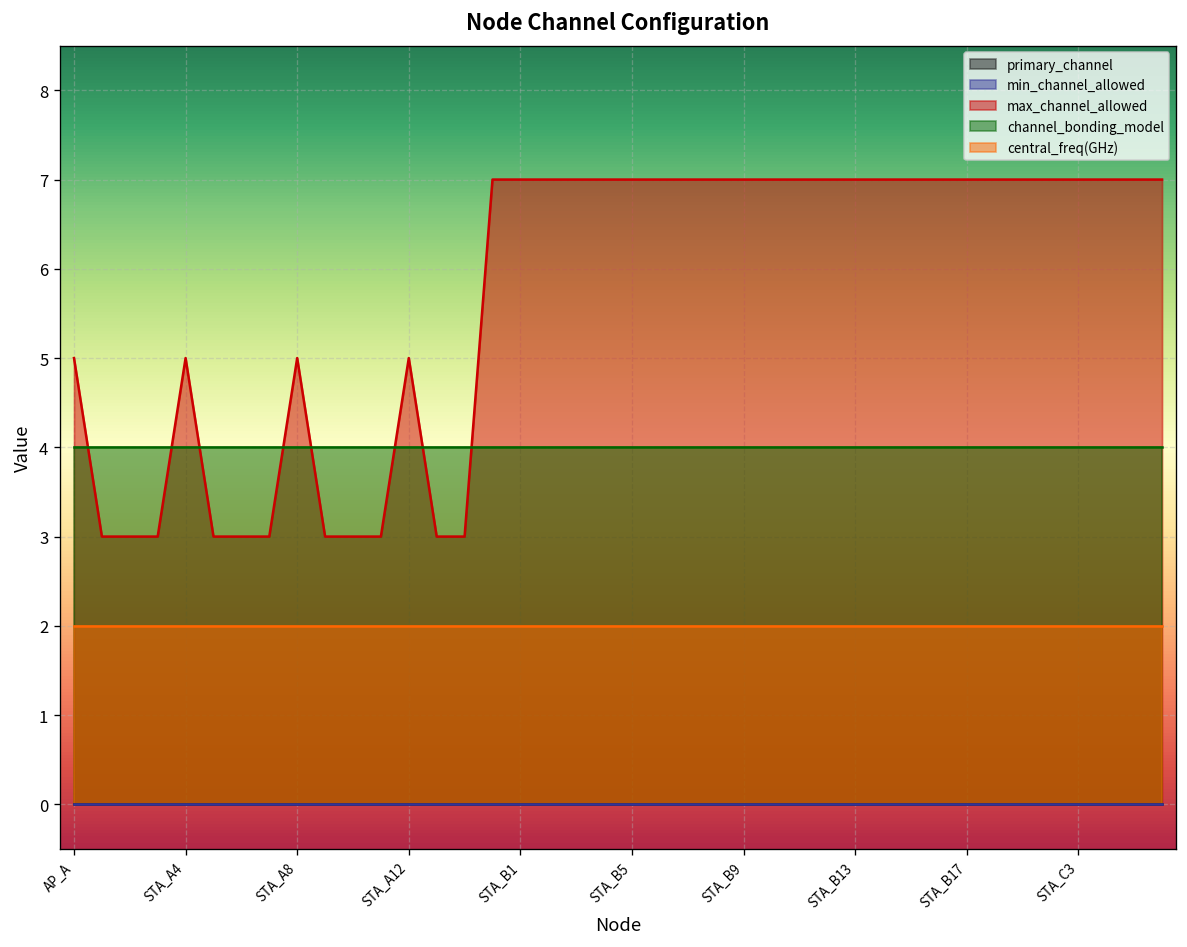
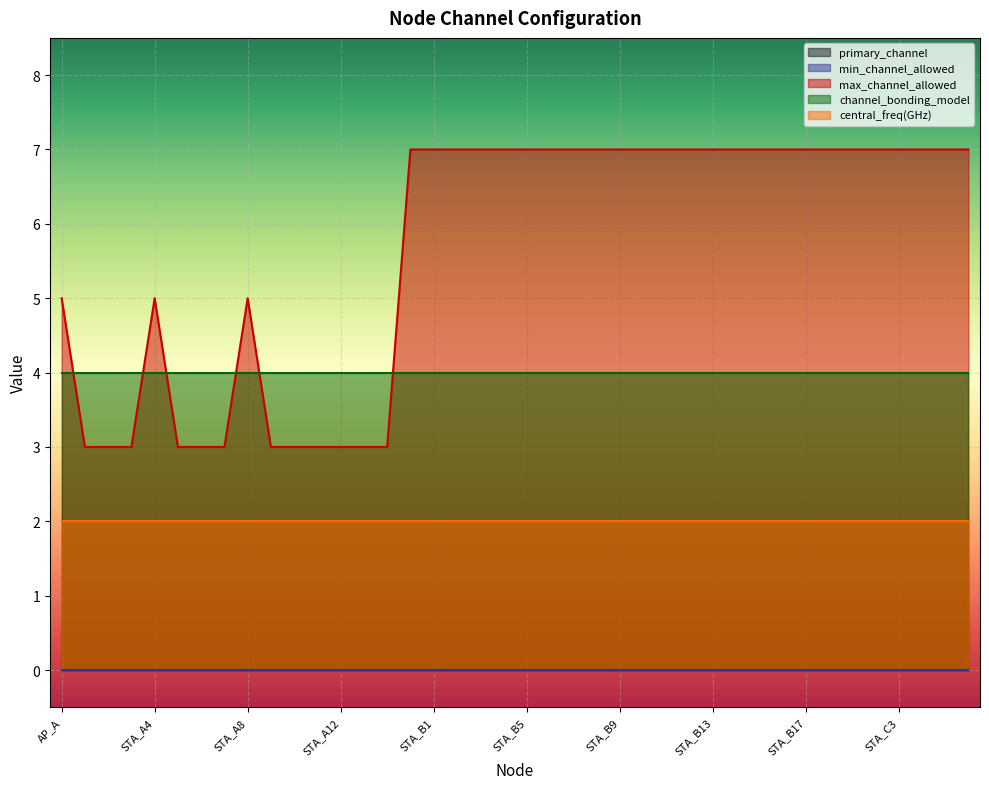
  {
    "min_channel_allowed": {
      "AP_A": 0,
      "STA_A4": 0,
      "STA_A8": 0,
      "STA_A12": 0,
      "STA_B1": 0,
      "STA_B5": 0,
      "STA_B9": 0,
      "STA_B13": 0,
      "STA_B17": 0,
      "STA_C3": 0
    },
    "max_channel_allowed": {
      "AP_A": 5,
      "STA_A4": 5,
      "STA_A8": 5,
-     "STA_A12": 5,
+     "STA_A12": 3,
      "STA_B1": 7,
      "STA_B5": 7,
      "STA_B9": 7,
      "STA_B13": 7,
      "STA_B17": 7,
      "STA_C3": 7
    },
    "channel_bonding_model": {
      "AP_A": 4,
      "STA_A4": 4,
      "STA_A8": 4,
      "STA_A12": 4,
      "STA_B1": 4,
      "STA_B5": 4,
      "STA_B9": 4,
      "STA_B13": 4,
      "STA_B17": 4,
      "STA_C3": 4
    },
    "central_freq(GHz)": {
      "AP_A": 2,
      "STA_A4": 2,
      "STA_A8": 2,
      "STA_A12": 2,
      "STA_B1": 2,
      "STA_B5": 2,
      "STA_B9": 2,
      "STA_B13": 2,
      "STA_B17": 2,
      "STA_C3": 2
    }
  }
